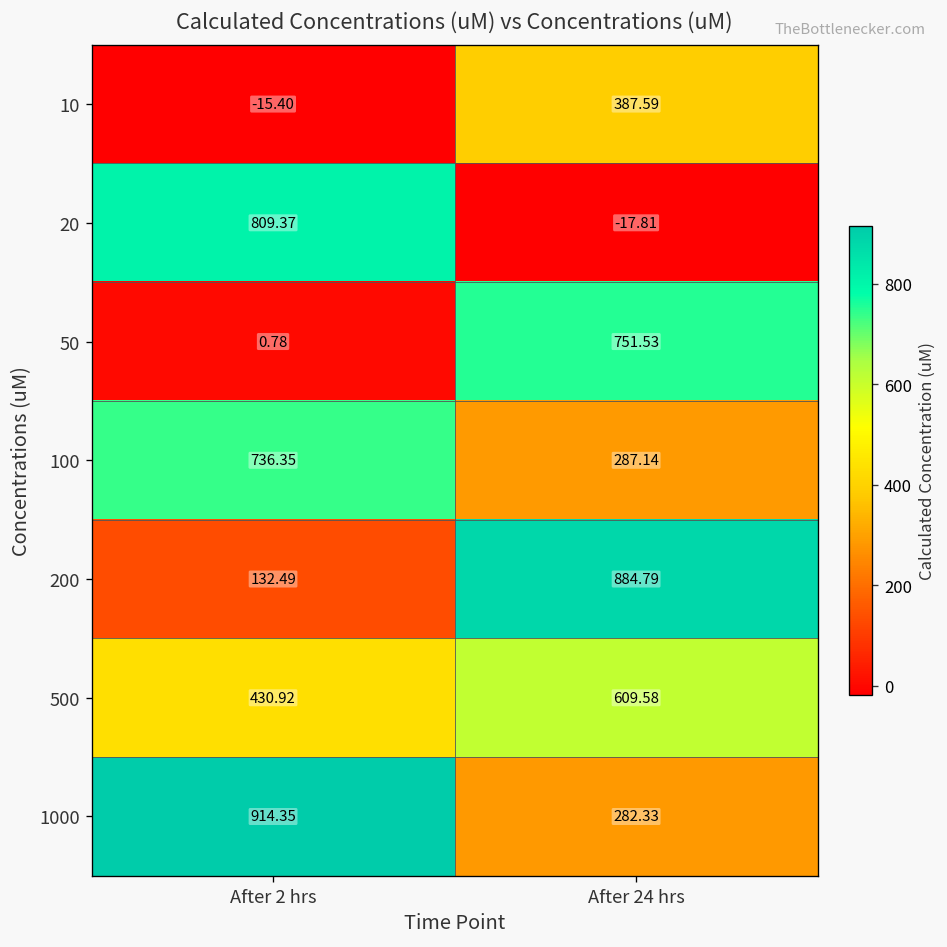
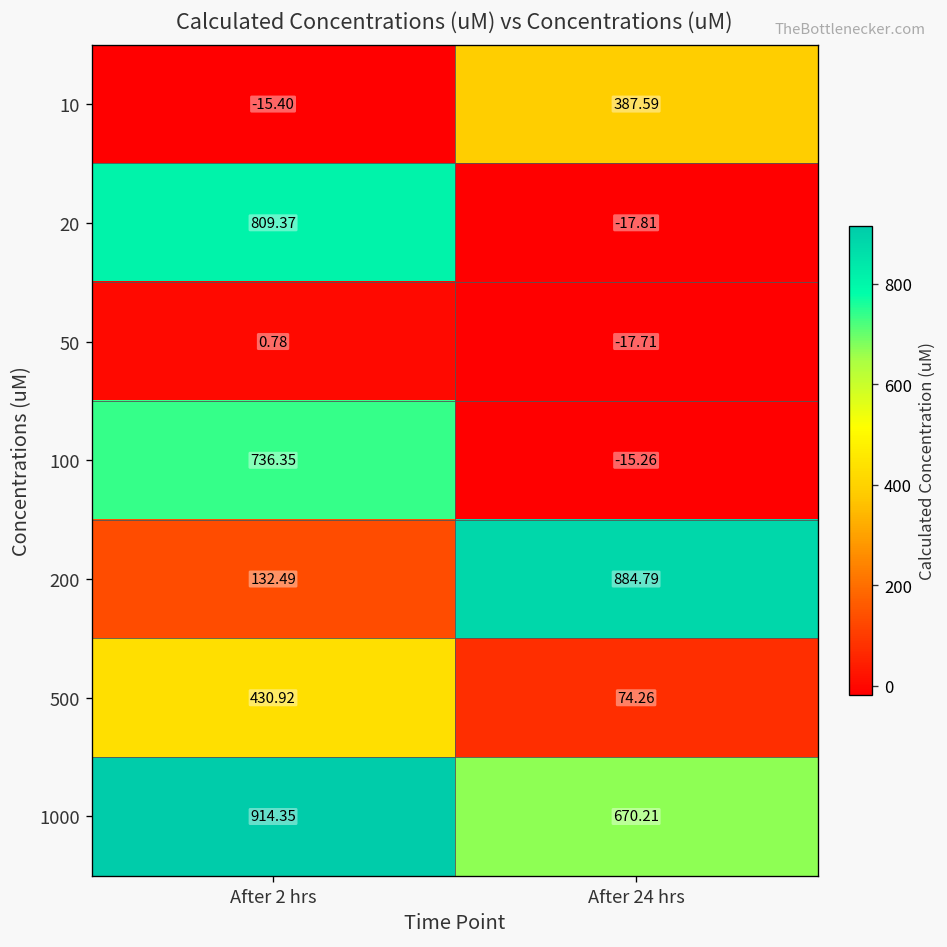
  {
    "50": {
-     "After 24 hrs": 751.53
+     "After 24 hrs": -17.71
    },
    "100": {
-     "After 24 hrs": 287.14
+     "After 24 hrs": -15.26
    },
    "500": {
-     "After 24 hrs": 609.58
+     "After 24 hrs": 74.26
    },
    "1000": {
-     "After 24 hrs": 282.33
+     "After 24 hrs": 670.21
    }
  }
